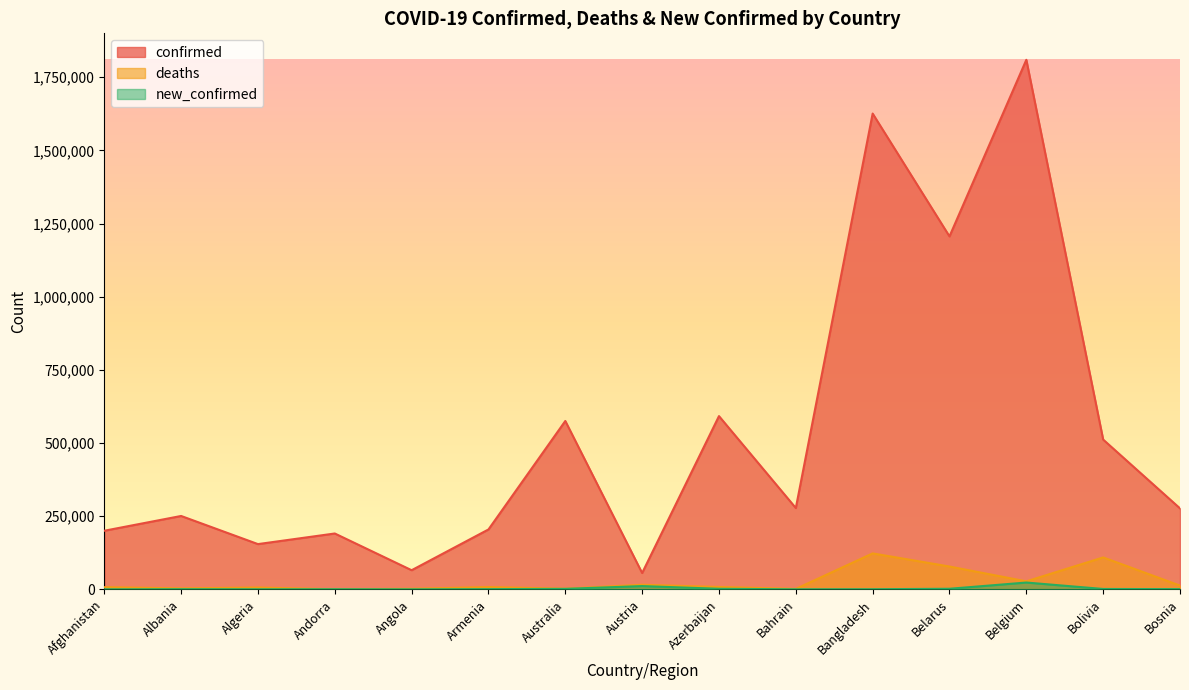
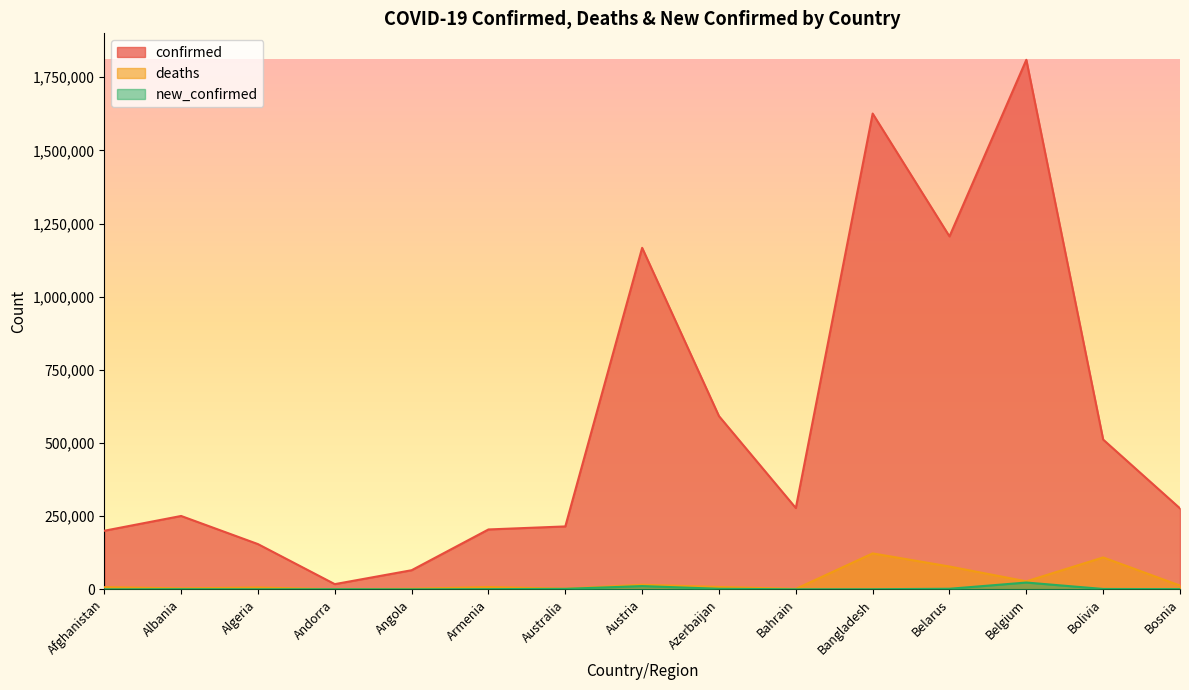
  {
    "confirmed": {
      "Afghanistan": "200,000",
      "Albania": "250,000",
      "Algeria": "150,000",
-     "Andorra": "190,000",
+     "Andorra": "20,000",
      "Angola": "70,000",
      "Armenia": "200,000",
-     "Australia": "580,000",
-     "Austria": "60,000",
+     "Australia": "210,000",
+     "Austria": "1,170,000",
      "Azerbaijan": "590,000",
      "Bahrain": "280,000",
      "Bangladesh": "1,630,000",
      "Belarus": "1,210,000",
      "Belgium": "1,810,000",
      "Bolivia": "510,000",
      "Bosnia": "280,000"
    },
    "deaths": {
      "Bangladesh": "120,000",
      "Belarus": "80,000",
      "Bolivia": "110,000",
      "Bosnia": "10,000"
    },
    "new_confirmed": {
      "Bangladesh": "0",
      "Belarus": "0",
      "Bolivia": "0",
      "Bosnia": "0"
    }
  }
